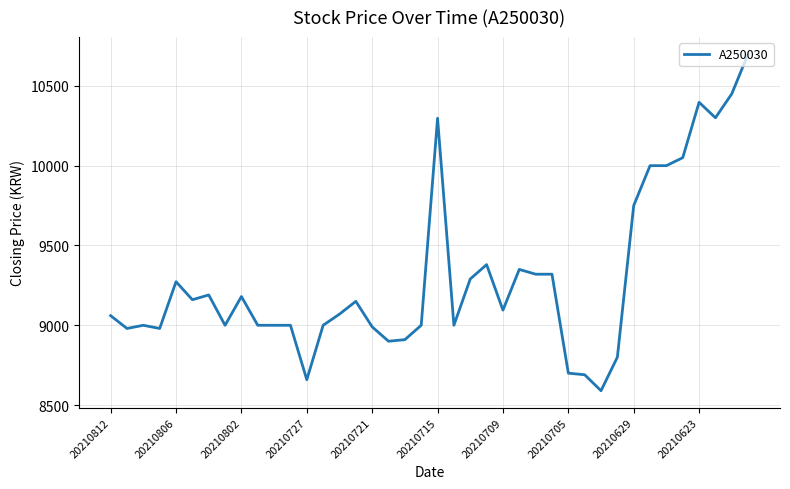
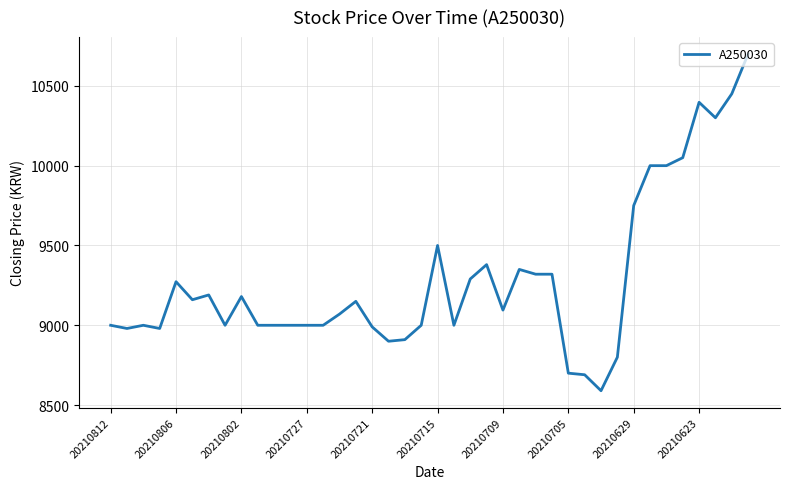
  {
-   "20210812": 9060,
+   "20210812": 9000,
    "20210806": 9270,
    "20210802": 9180,
-   "20210727": 8660,
+   "20210727": 9000,
    "20210721": 8990,
-   "20210715": 10300,
+   "20210715": 9500,
    "20210709": 9100,
    "20210705": 8700,
    "20210629": 9750,
    "20210623": 10400
  }
